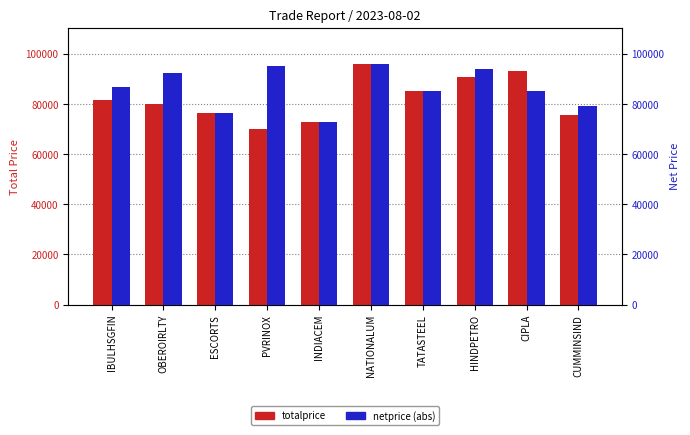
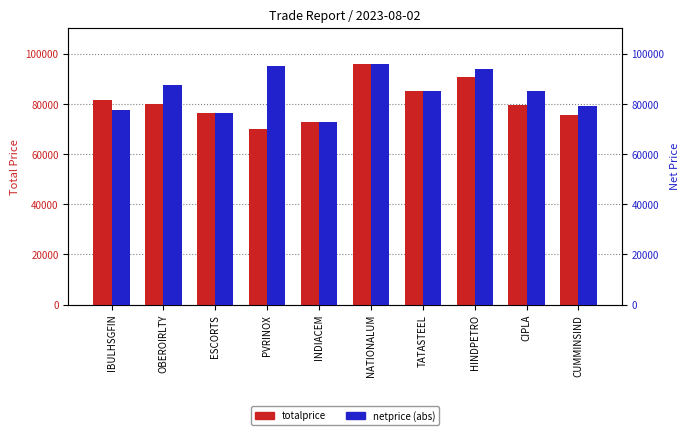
  {
    "totalprice": {
      "IBULHSGFIN": 82000,
      "OBEROIRLTY": 80000,
      "ESCORTS": 77000,
      "PVRINOX": 70000,
      "INDIACEM": 73000,
      "NATIONALUM": 96000,
      "TATASTEEL": 85000,
      "HINDPETRO": 91000,
-     "CIPLA": 93000,
+     "CIPLA": 80000,
      "CUMMINSIND": 76000
    },
    "netprice (abs)": {
-     "IBULHSGFIN": 87000,
-     "OBEROIRLTY": 93000,
+     "IBULHSGFIN": 78000,
+     "OBEROIRLTY": 88000,
      "ESCORTS": 77000,
      "PVRINOX": 95000,
      "INDIACEM": 73000,
      "NATIONALUM": 96000,
      "TATASTEEL": 85000,
      "HINDPETRO": 94000,
      "CIPLA": 85000,
      "CUMMINSIND": 79000
    }
  }
